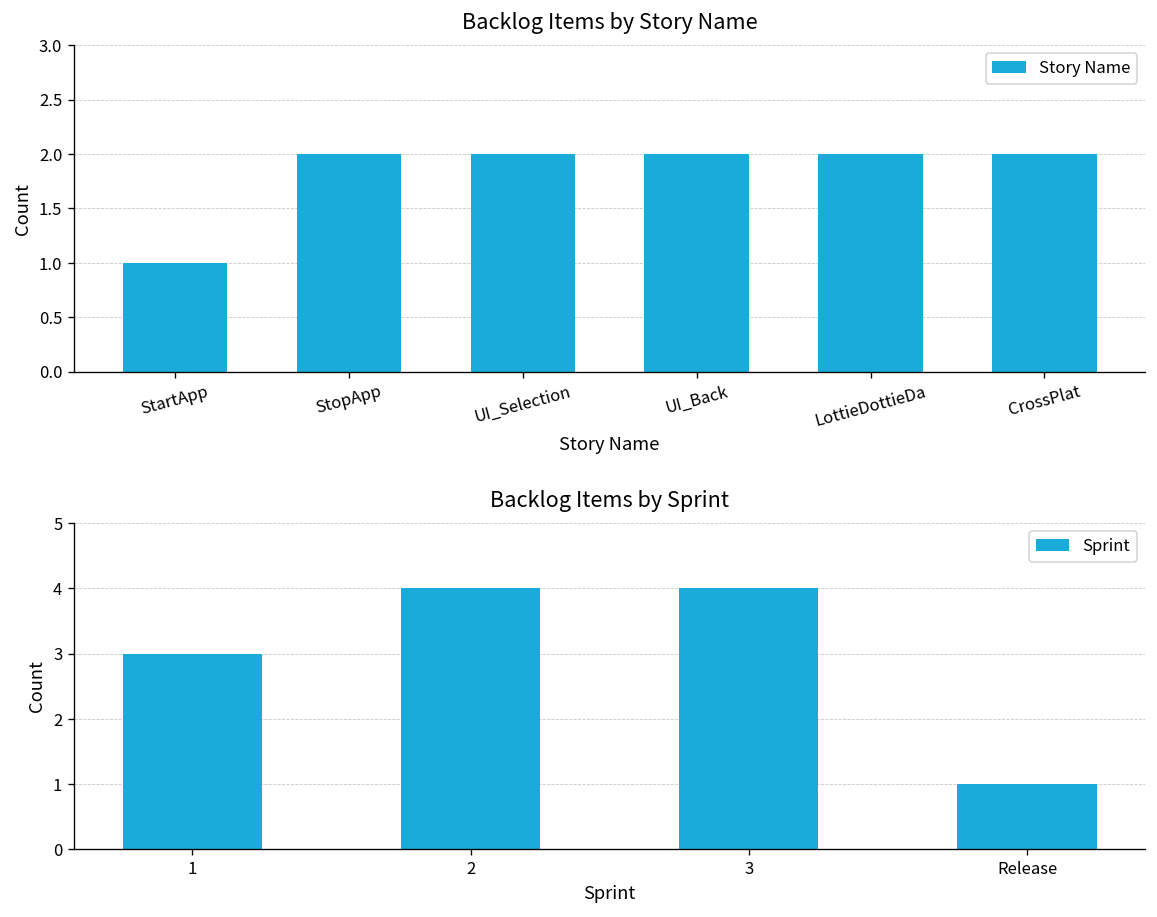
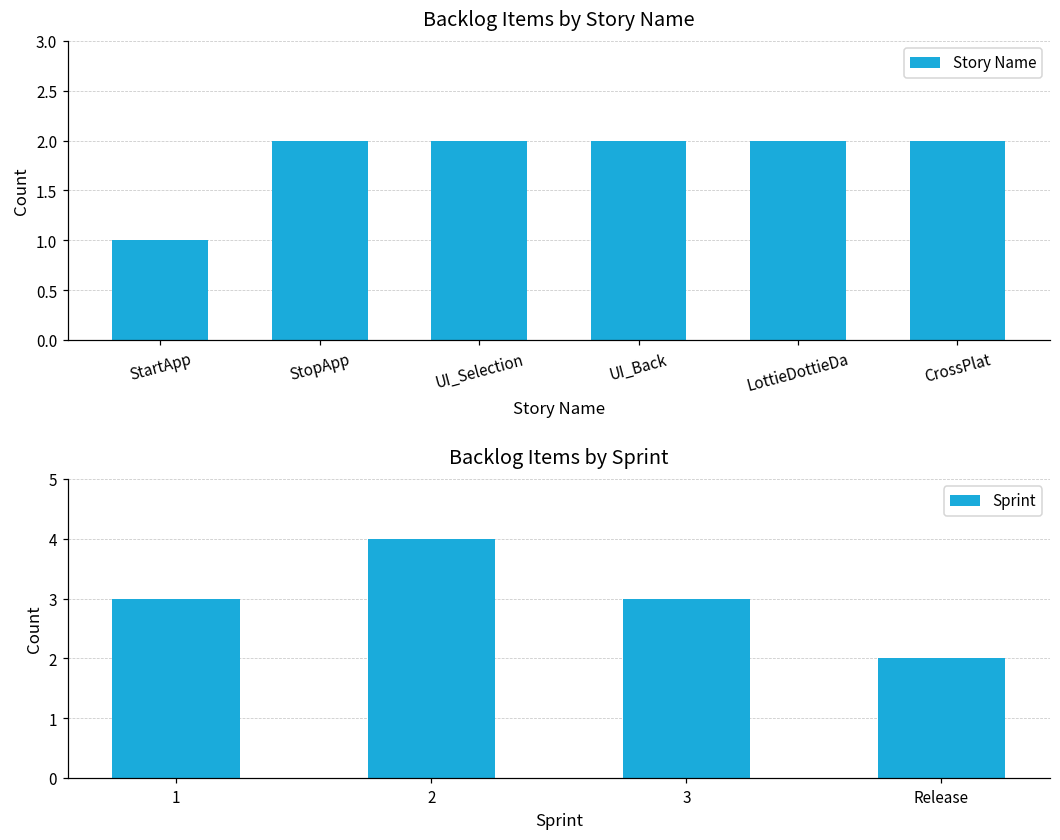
  {
    "Backlog Items by Story Name": {
      "StartApp": 1.0,
      "StopApp": 2.0,
      "UI_Selection": 2.0,
      "UI_Back": 2.0,
      "LottieDottieDa": 2.0,
      "CrossPlat": 2.0
    },
    "Backlog Items by Sprint": {
      "1": 3,
      "2": 4,
-     "3": 4,
-     "Release": 1
+     "3": 3,
+     "Release": 2
    }
  }
